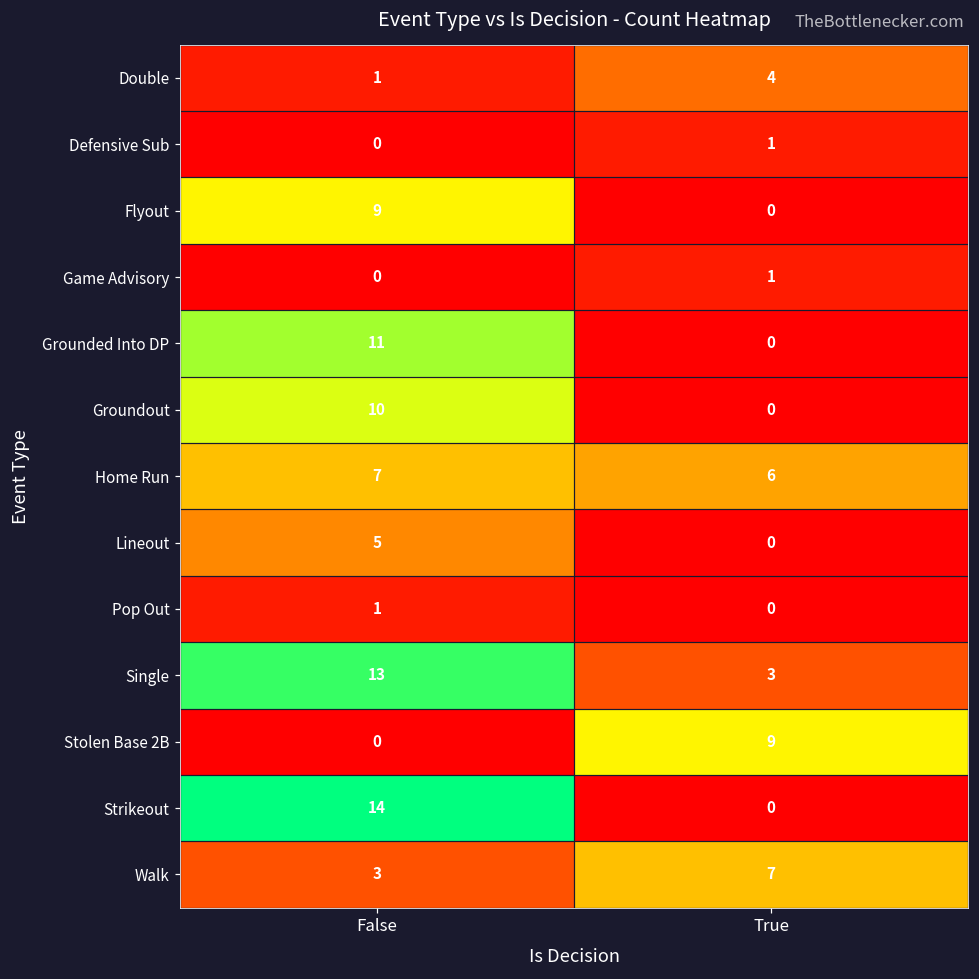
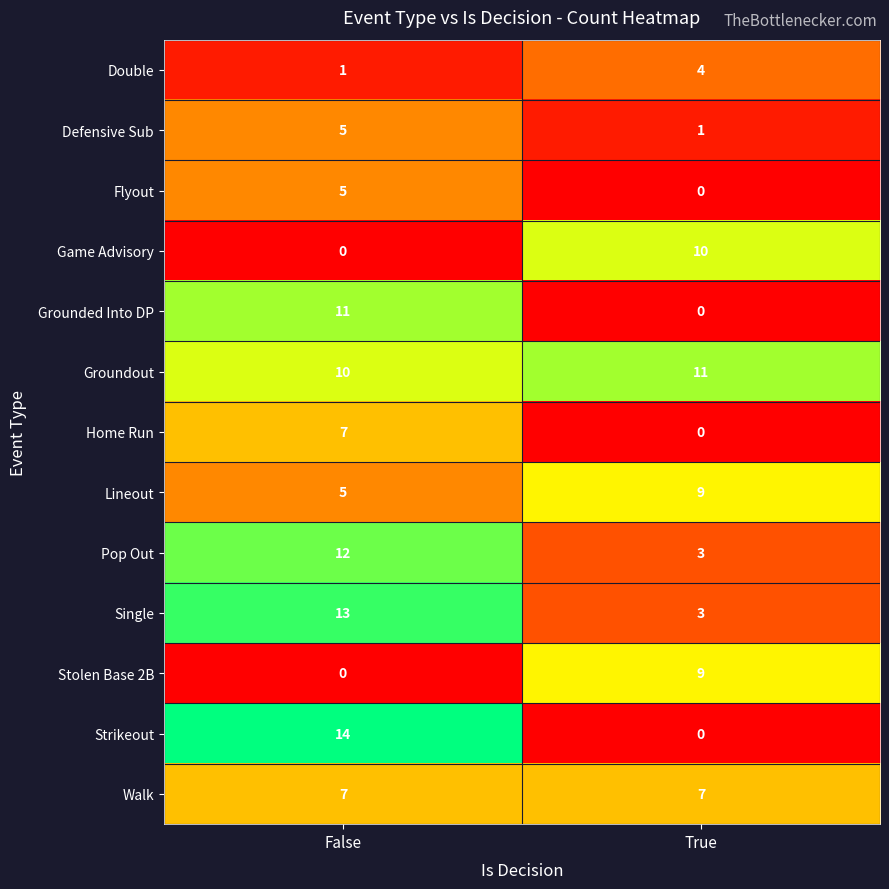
  {
    "Double": {
      "False": 1,
      "True": 4
    },
    "Defensive Sub": {
-     "False": 0,
+     "False": 5,
      "True": 1
    },
    "Flyout": {
-     "False": 9,
+     "False": 5,
      "True": 0
    },
    "Game Advisory": {
      "False": 0,
-     "True": 1
+     "True": 10
    },
    "Grounded Into DP": {
      "False": 11,
      "True": 0
    },
    "Groundout": {
      "False": 10,
-     "True": 0
+     "True": 11
    },
    "Home Run": {
      "False": 7,
-     "True": 6
+     "True": 0
    },
    "Lineout": {
      "False": 5,
-     "True": 0
+     "True": 9
    },
    "Pop Out": {
-     "False": 1,
-     "True": 0
+     "False": 12,
+     "True": 3
    },
    "Single": {
      "False": 13,
      "True": 3
    },
    "Stolen Base 2B": {
      "False": 0,
      "True": 9
    },
    "Strikeout": {
      "False": 14,
      "True": 0
    },
    "Walk": {
-     "False": 3,
+     "False": 7,
      "True": 7
    }
  }
